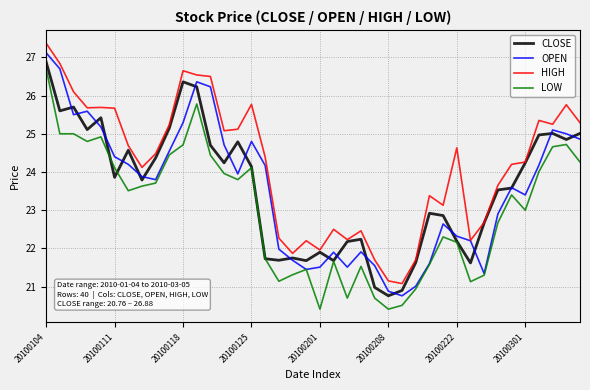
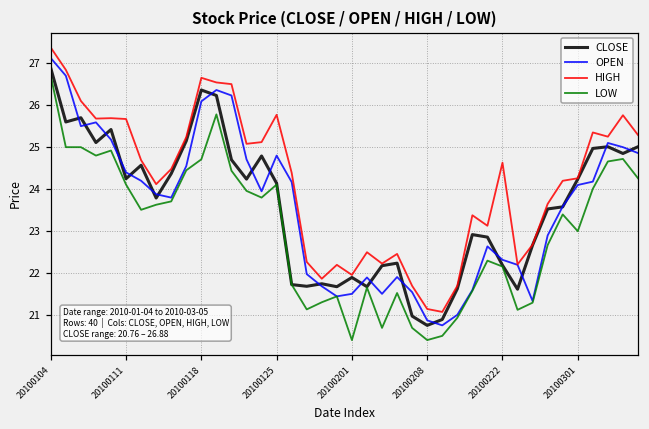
  {
    "CLOSE": {
      "20100104": 26.9,
-     "20100111": 23.9,
+     "20100111": 24.3,
      "20100118": 26.4,
      "20100208": 20.8
    },
    "OPEN": {
      "20100104": 27.1,
      "20100111": 24.4,
-     "20100118": 25.3,
+     "20100118": 26.1,
      "20100125": 24.8,
      "20100201": 21.5,
      "20100208": 20.9,
      "20100222": 22.3,
-     "20100301": 23.4
+     "20100301": 24.1
    },
    "HIGH": {
      "20100104": 27.4,
      "20100111": 25.7,
      "20100118": 26.7,
      "20100125": 25.8,
      "20100208": 21.2,
      "20100222": 24.6
    },
    "LOW": {
      "20100104": 26.7,
      "20100111": 24.1,
      "20100118": 24.7,
      "20100201": 20.4,
      "20100208": 20.4,
      "20100301": 23.0
    }
  }
